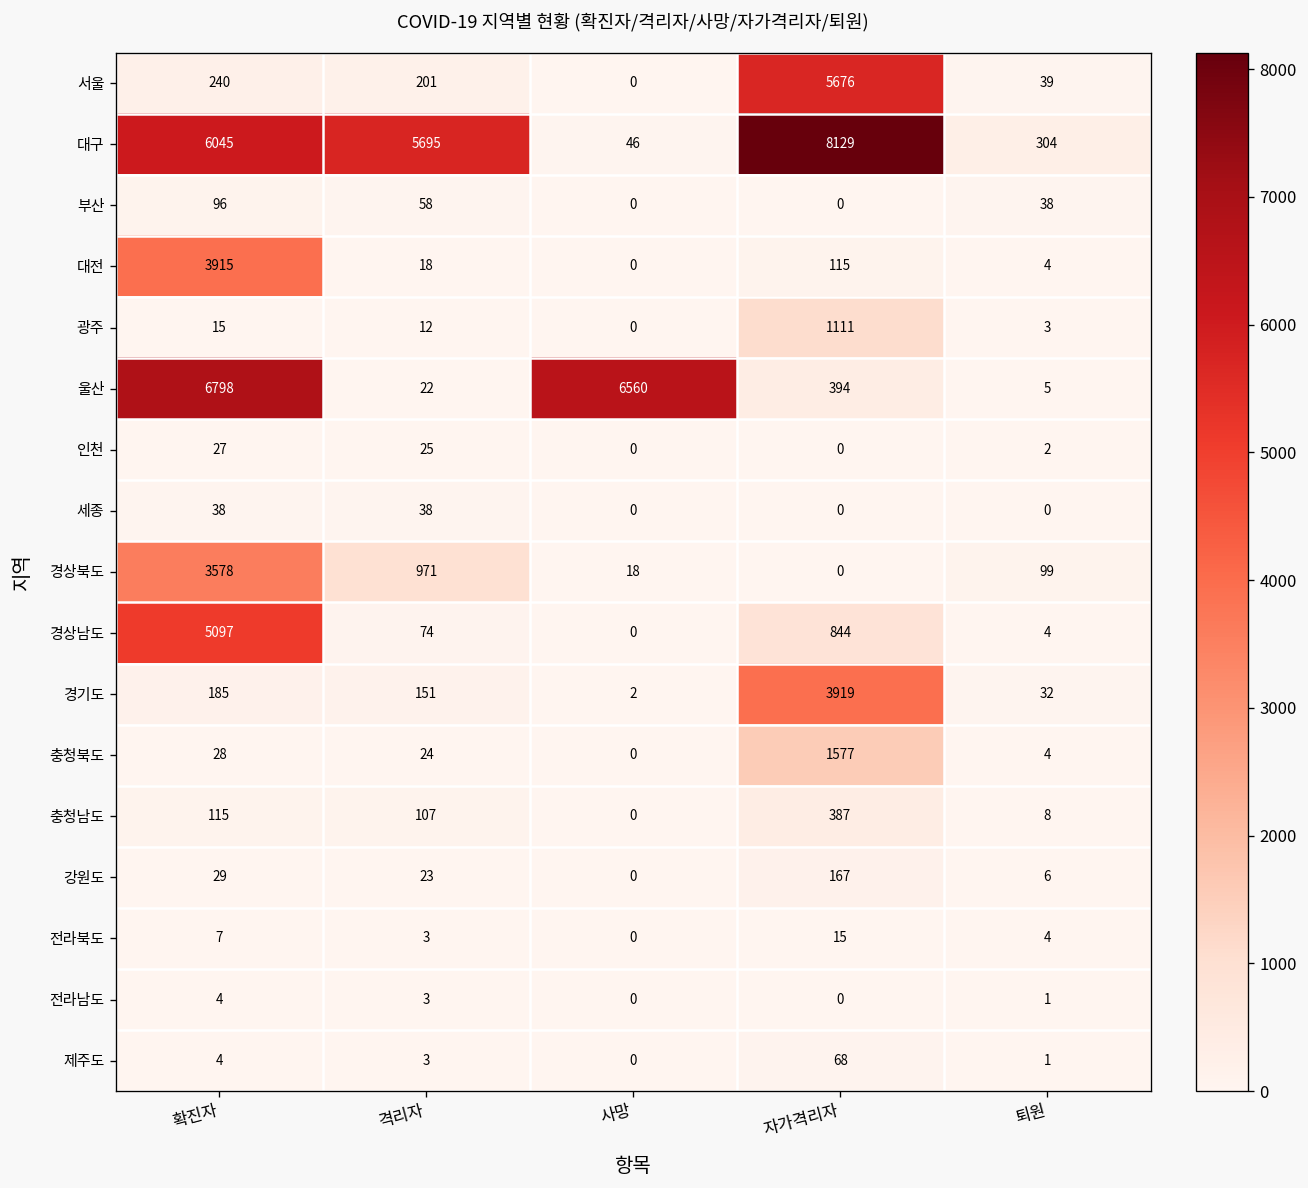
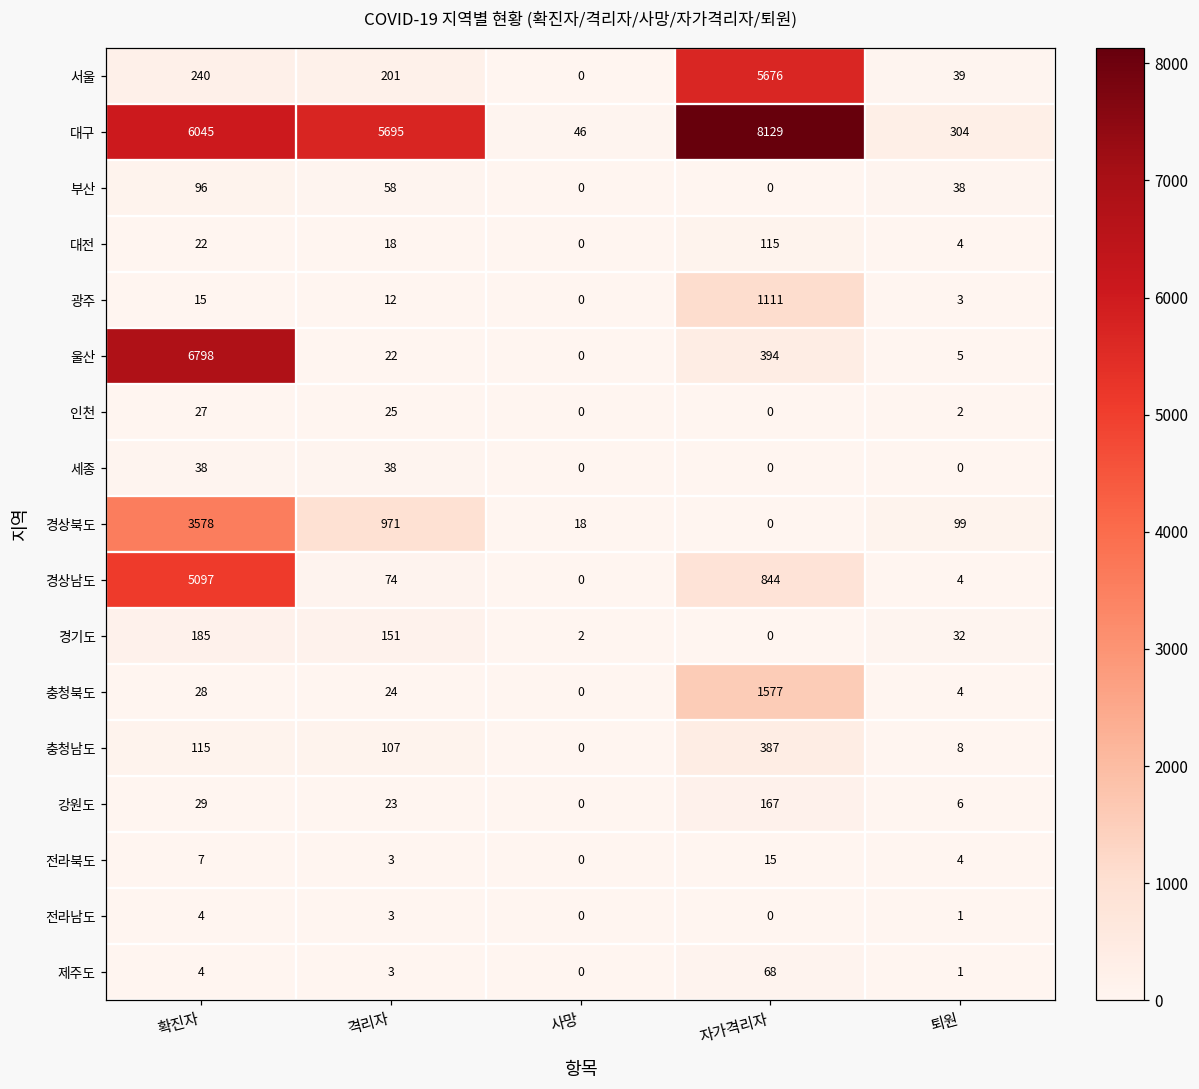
  {
    "서울": {
      "확진자": 240,
      "격리자": 201,
      "사망": 0,
      "자가격리자": 5676,
      "퇴원": 39
    },
    "대구": {
      "확진자": 6045,
      "격리자": 5695,
      "사망": 46,
      "자가격리자": 8129,
      "퇴원": 304
    },
    "부산": {
      "확진자": 96,
      "격리자": 58,
      "사망": 0,
      "자가격리자": 0,
      "퇴원": 38
    },
    "대전": {
-     "확진자": 3915,
+     "확진자": 22,
      "격리자": 18,
      "사망": 0,
      "자가격리자": 115,
      "퇴원": 4
    },
    "광주": {
      "확진자": 15,
      "격리자": 12,
      "사망": 0,
      "자가격리자": 1111,
      "퇴원": 3
    },
    "울산": {
      "확진자": 6798,
      "격리자": 22,
-     "사망": 6560,
+     "사망": 0,
      "자가격리자": 394,
      "퇴원": 5
    },
    "인천": {
      "확진자": 27,
      "격리자": 25,
      "사망": 0,
      "자가격리자": 0,
      "퇴원": 2
    },
    "세종": {
      "확진자": 38,
      "격리자": 38,
      "사망": 0,
      "자가격리자": 0,
      "퇴원": 0
    },
    "경상북도": {
      "확진자": 3578,
      "격리자": 971,
      "사망": 18,
      "자가격리자": 0,
      "퇴원": 99
    },
    "경상남도": {
      "확진자": 5097,
      "격리자": 74,
      "사망": 0,
      "자가격리자": 844,
      "퇴원": 4
    },
    "경기도": {
      "확진자": 185,
      "격리자": 151,
      "사망": 2,
-     "자가격리자": 3919,
+     "자가격리자": 0,
      "퇴원": 32
    },
    "충청북도": {
      "확진자": 28,
      "격리자": 24,
      "사망": 0,
      "자가격리자": 1577,
      "퇴원": 4
    },
    "충청남도": {
      "확진자": 115,
      "격리자": 107,
      "사망": 0,
      "자가격리자": 387,
      "퇴원": 8
    },
    "강원도": {
      "확진자": 29,
      "격리자": 23,
      "사망": 0,
      "자가격리자": 167,
      "퇴원": 6
    },
    "전라북도": {
      "확진자": 7,
      "격리자": 3,
      "사망": 0,
      "자가격리자": 15,
      "퇴원": 4
    },
    "전라남도": {
      "확진자": 4,
      "격리자": 3,
      "사망": 0,
      "자가격리자": 0,
      "퇴원": 1
    },
    "제주도": {
      "확진자": 4,
      "격리자": 3,
      "사망": 0,
      "자가격리자": 68,
      "퇴원": 1
    }
  }
